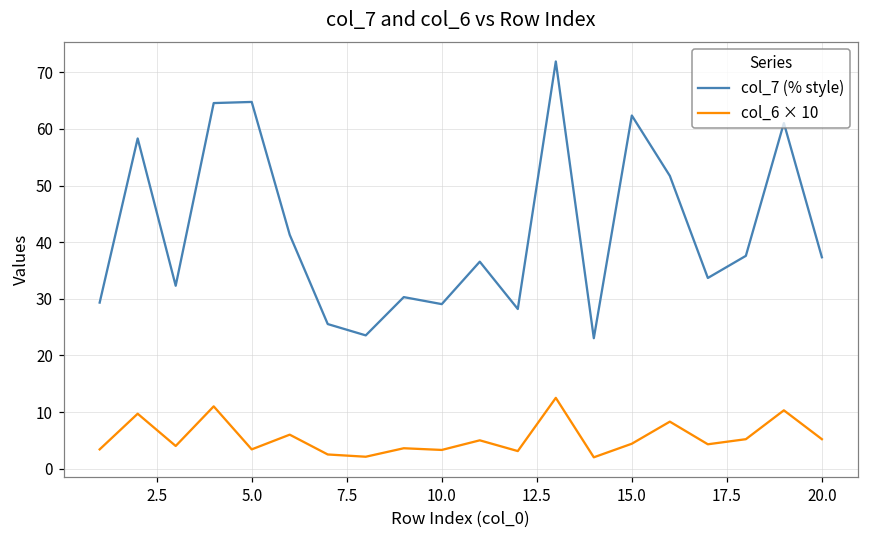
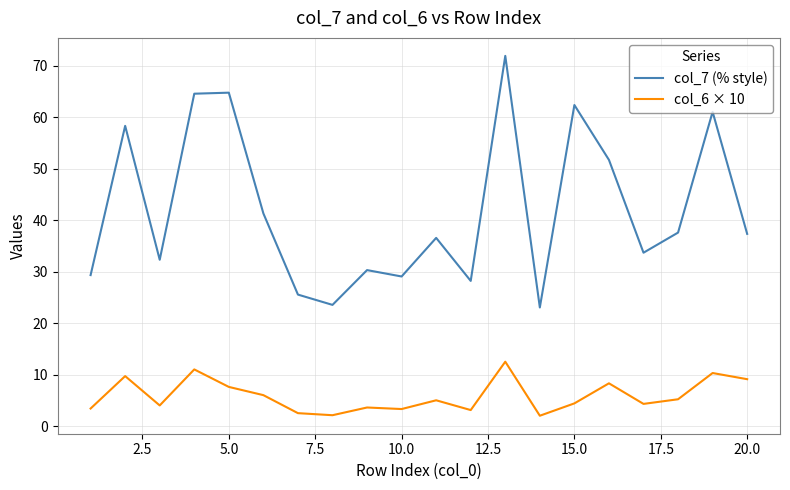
  {
    "col_7 (% style)": {
      "5.0": 65,
      "10.0": 29,
      "15.0": 62,
      "20.0": 37
    },
    "col_6 × 10": {
-     "5.0": 3,
+     "5.0": 8,
      "10.0": 3,
      "15.0": 4,
-     "20.0": 5
+     "20.0": 9
    }
  }
